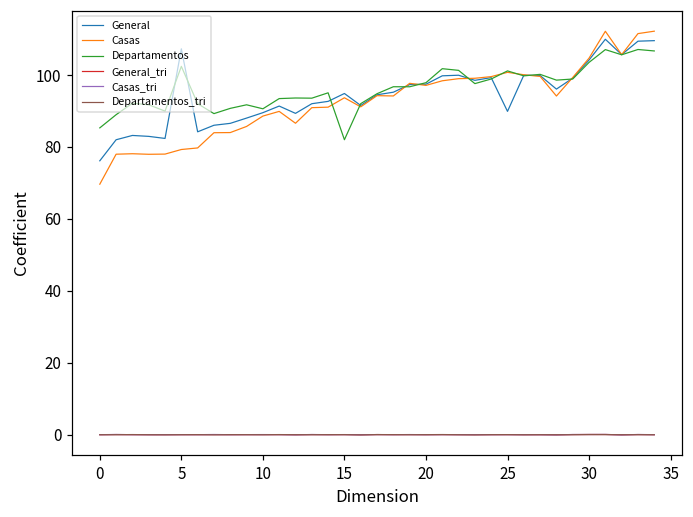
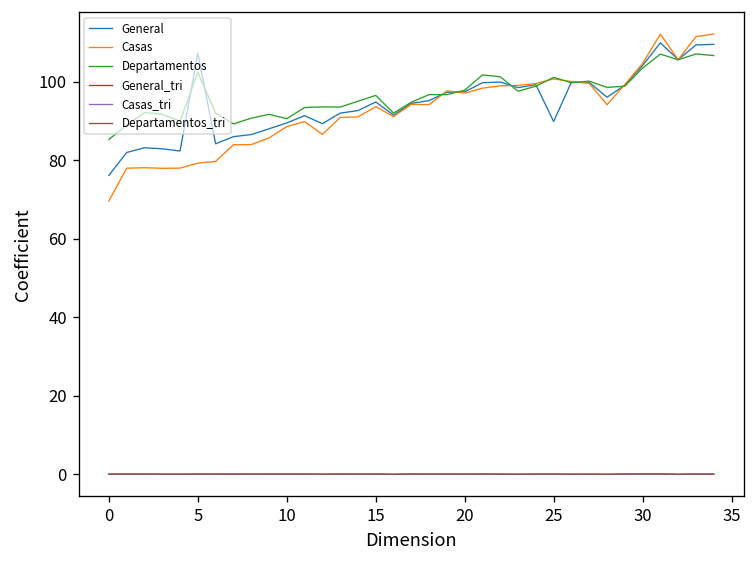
  {
    "General": {
      "0": 76,
      "10": 90,
      "15": 95,
      "25": 90
    },
    "Casas": {
      "0": 70,
      "5": 79,
      "10": 89,
      "15": 94
    },
    "Departamentos": {
      "0": 85,
      "10": 91,
-     "15": 82
+     "15": 97
    },
    "Departamentos_tri": {
      "0": 0,
      "5": 0,
      "10": 0,
      "15": 0,
      "20": 0,
      "25": 0,
      "30": 0
    }
  }
